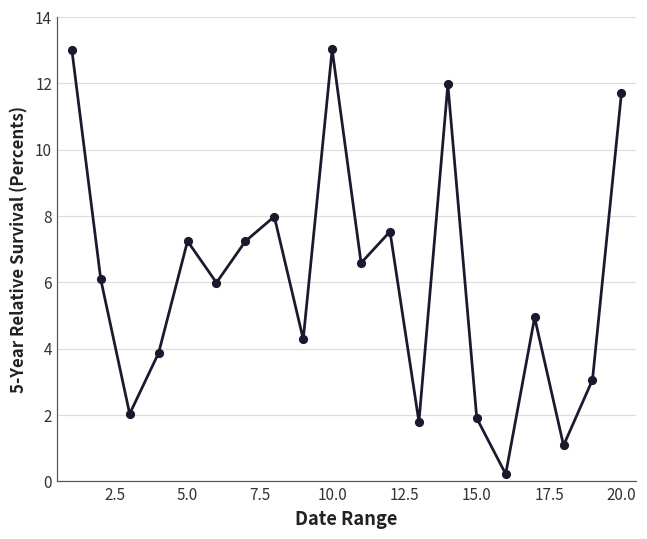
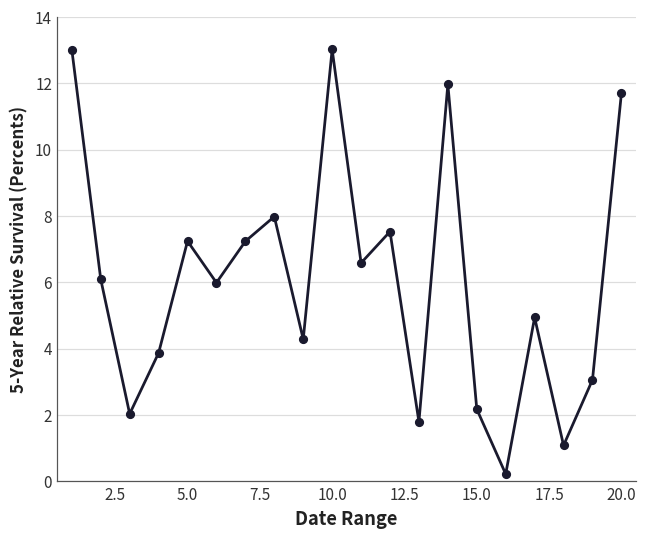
  {
    "5.0": 7.2,
    "10.0": 13.0,
-   "15.0": 1.9,
+   "15.0": 2.2,
    "20.0": 11.7
  }
